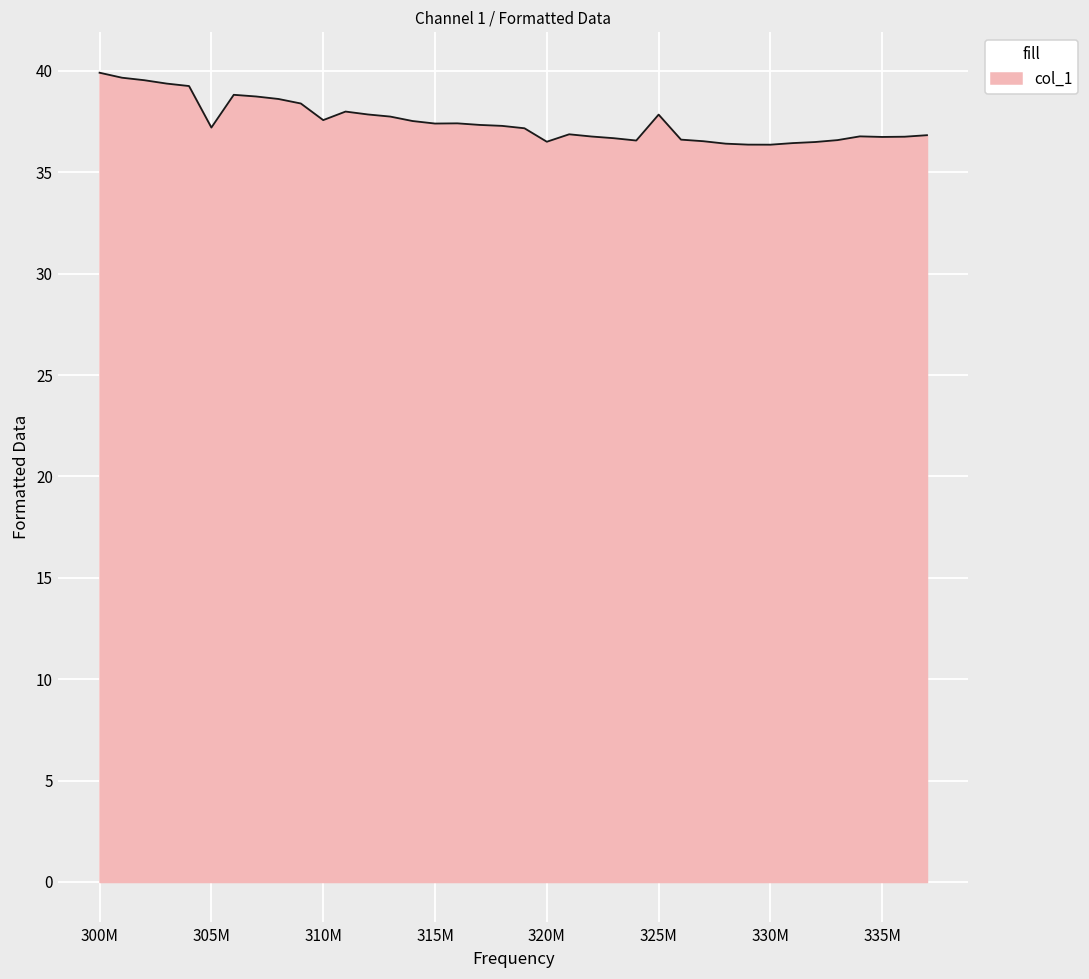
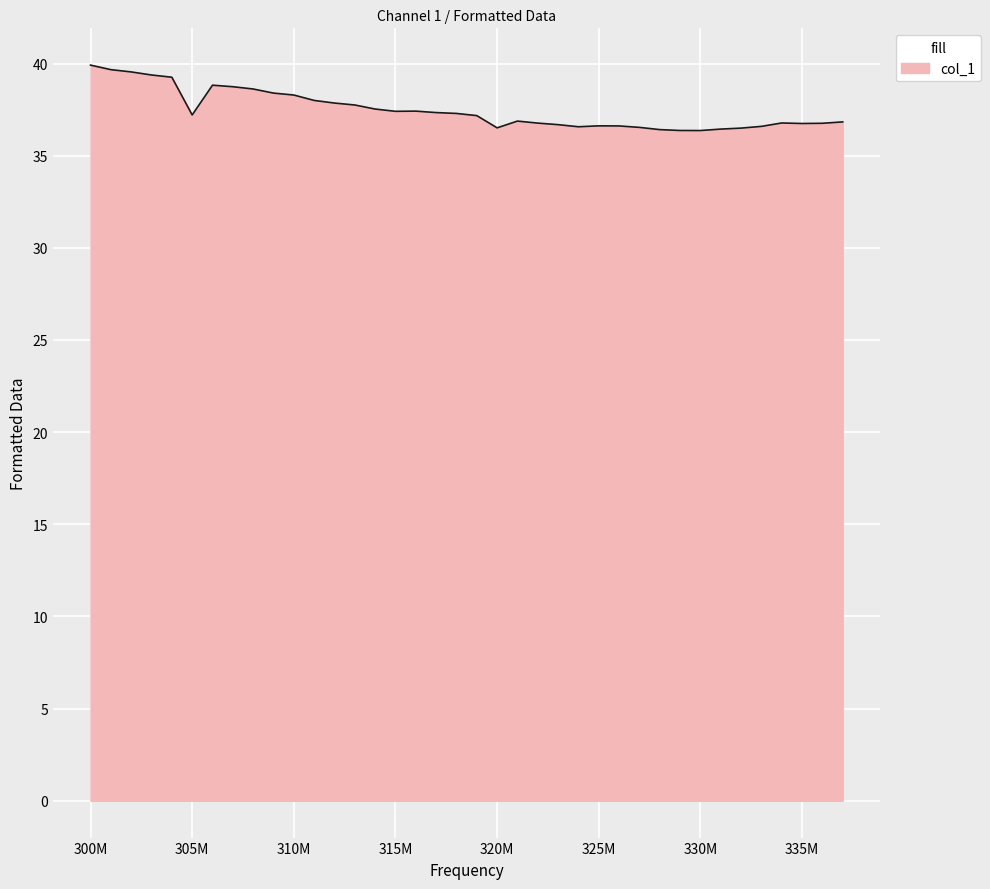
  {
    "300M": 39.9,
    "305M": 37.2,
-   "310M": 37.6,
+   "310M": 38.3,
    "315M": 37.4,
    "320M": 36.5,
-   "325M": 37.8,
+   "325M": 36.6,
    "330M": 36.4,
    "335M": 36.7
  }
